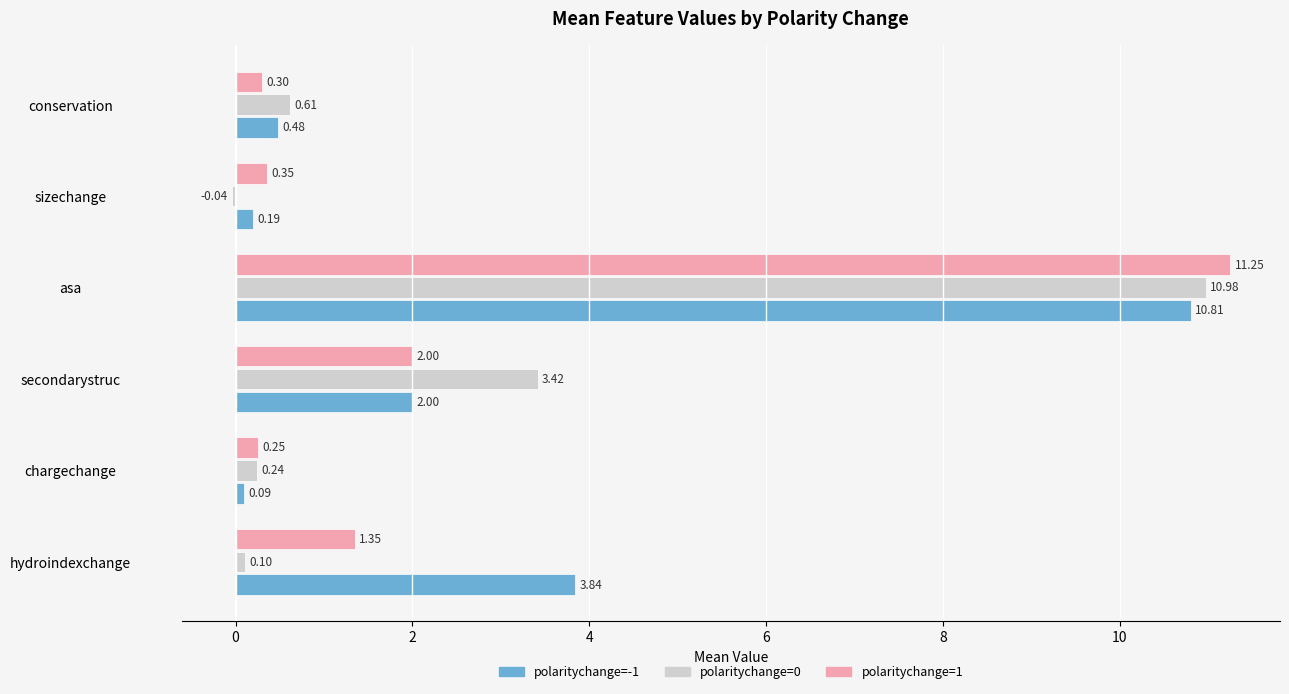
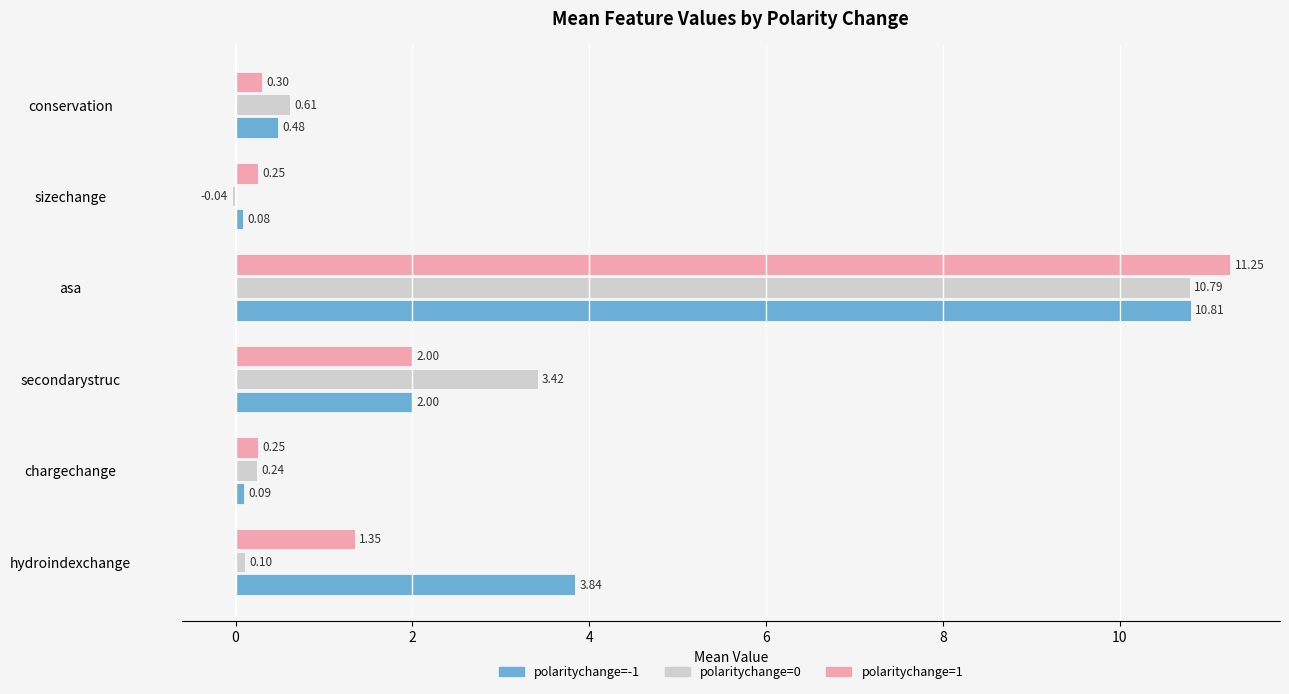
  {
    "polaritychange=-1": {
      "conservation": 0.48,
-     "sizechange": 0.19,
+     "sizechange": 0.08,
      "asa": 10.81,
      "secondarystruc": 2.00,
      "chargechange": 0.09,
      "hydroindexchange": 3.84
    },
    "polaritychange=0": {
      "conservation": 0.61,
      "sizechange": -0.04,
-     "asa": 10.98,
+     "asa": 10.79,
      "secondarystruc": 3.42,
      "chargechange": 0.24,
      "hydroindexchange": 0.10
    },
    "polaritychange=1": {
      "conservation": 0.30,
-     "sizechange": 0.35,
+     "sizechange": 0.25,
      "asa": 11.25,
      "secondarystruc": 2.00,
      "chargechange": 0.25,
      "hydroindexchange": 1.35
    }
  }
